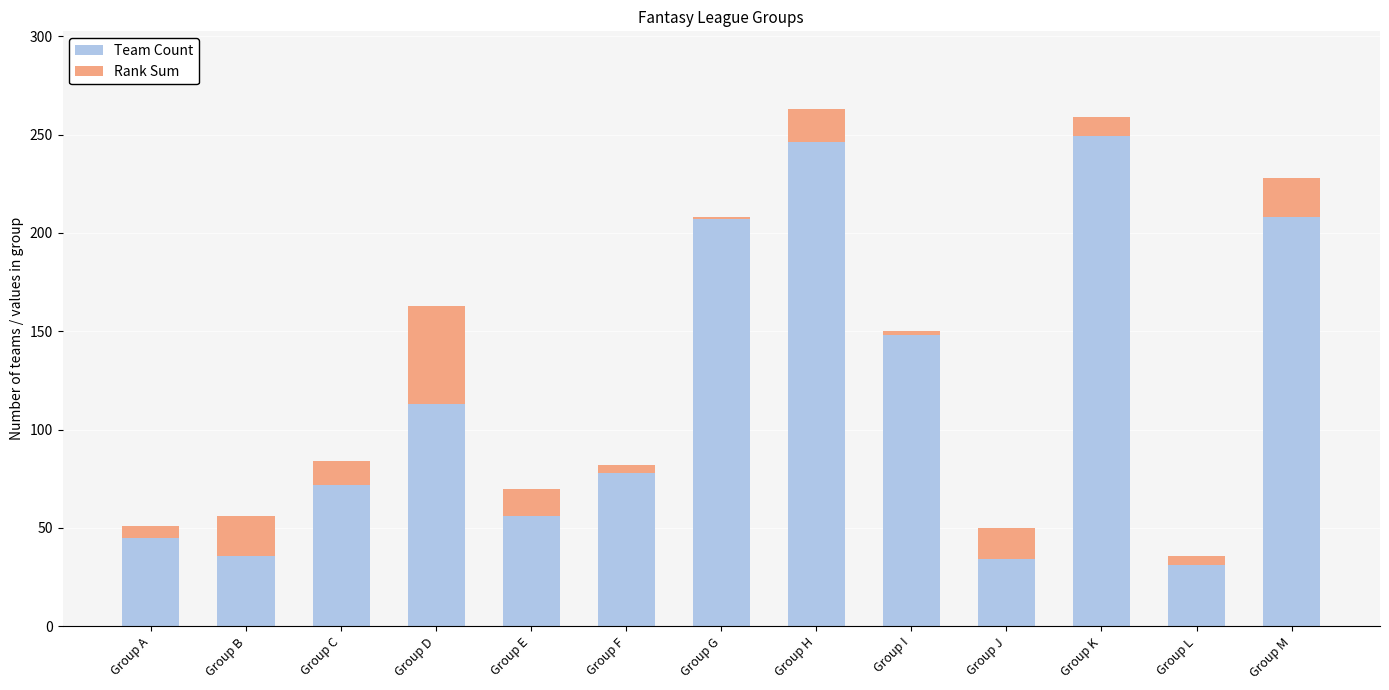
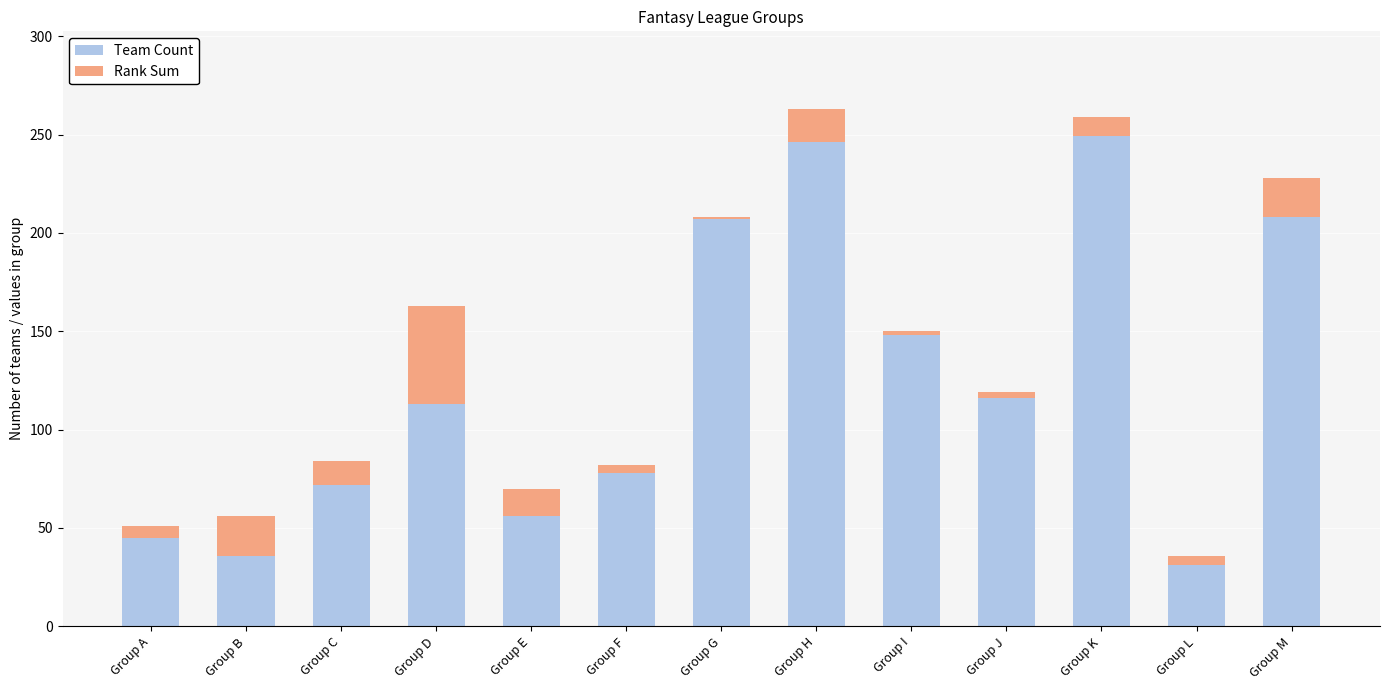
  {
    "Team Count": {
      "Group A": 45,
      "Group B": 36,
      "Group C": 72,
      "Group D": 113,
      "Group E": 56,
      "Group F": 78,
      "Group G": 207,
      "Group H": 246,
      "Group I": 148,
-     "Group J": 34,
+     "Group J": 116,
      "Group K": 249,
      "Group L": 31,
      "Group M": 208
    },
    "Rank Sum": {
      "Group A": 6,
      "Group B": 20,
      "Group C": 12,
      "Group D": 50,
      "Group E": 14,
      "Group F": 4,
      "Group H": 17,
      "Group I": 2,
-     "Group J": 16,
+     "Group J": 3,
      "Group K": 10,
      "Group L": 5,
      "Group M": 20
    }
  }
